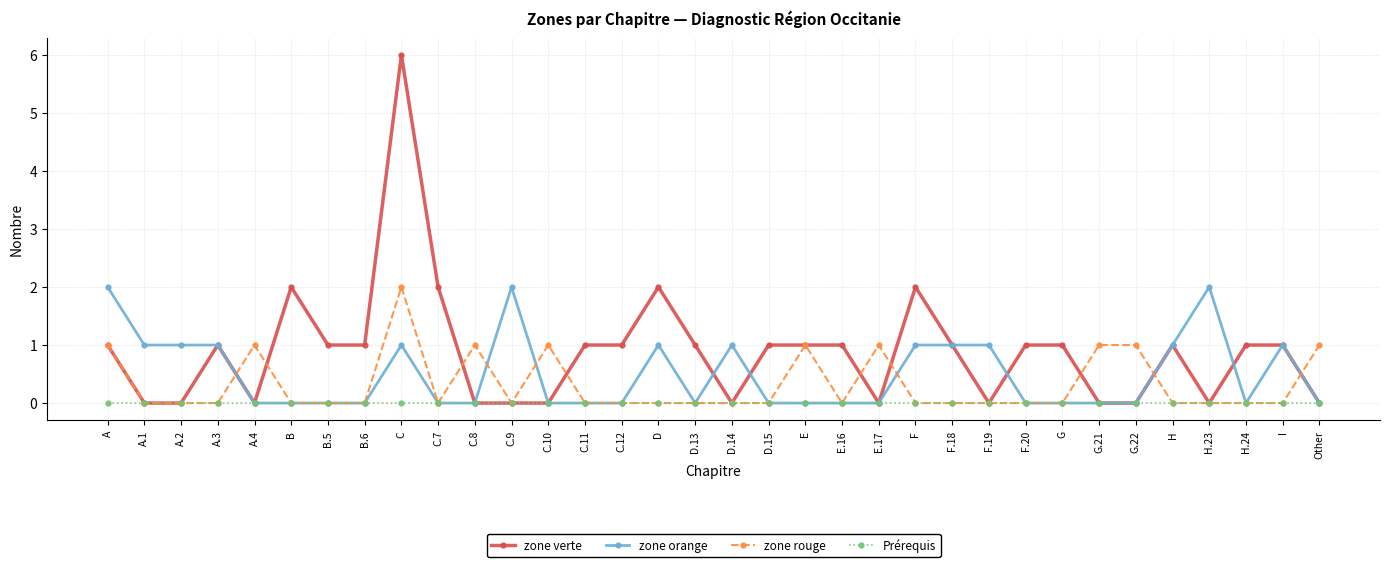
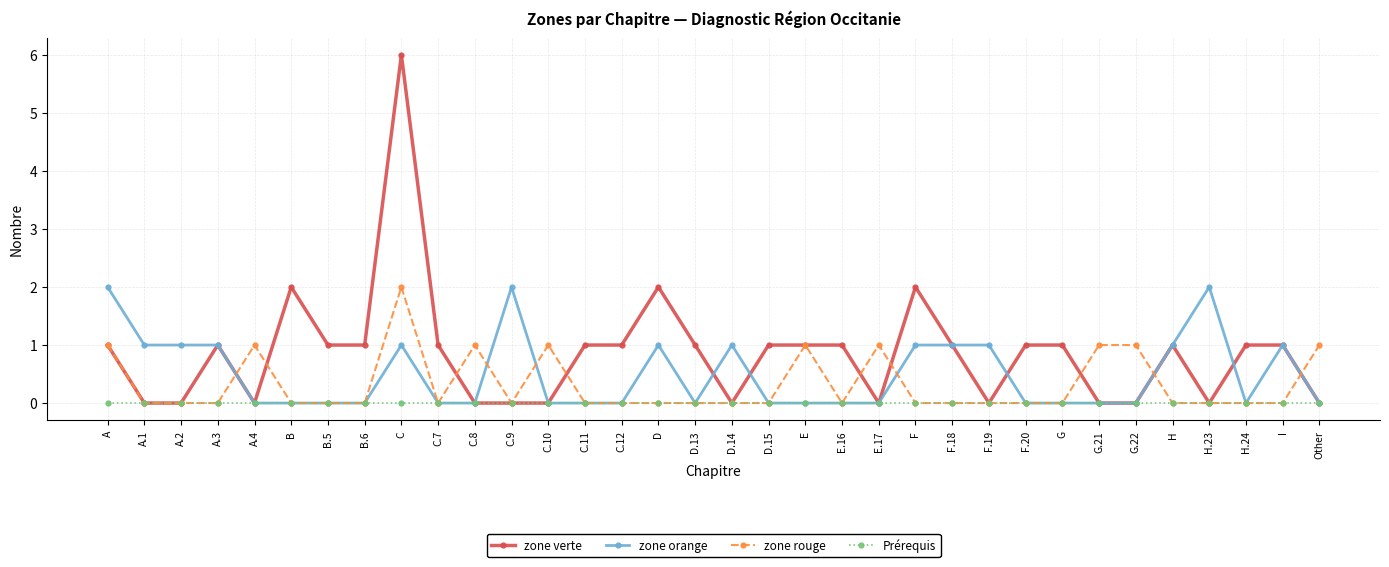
  {
    "zone verte": {
      "B": 2,
      "B.5": 1,
      "B.6": 1,
      "C": 6,
-     "C.7": 2,
+     "C.7": 1,
      "C.11": 1,
      "C.12": 1,
      "D": 2,
      "D.13": 1,
      "D.15": 1,
      "E.16": 1,
      "F": 2,
      "F.20": 1,
      "G": 1,
      "H.24": 1
    },
    "zone orange": {
      "A": 2,
      "A.1": 1,
      "A.2": 1,
      "C": 1,
      "C.9": 2,
      "D": 1,
      "D.14": 1,
      "F": 1,
      "F.19": 1,
      "H.23": 2
    },
    "zone rouge": {
      "A.4": 1,
      "C": 2,
      "C.8": 1,
      "C.10": 1,
      "E.17": 1,
      "G.21": 1,
      "G.22": 1,
      "Other": 1
    },
    "Prérequis": {
      "A": 0,
      "C": 0
    }
  }
